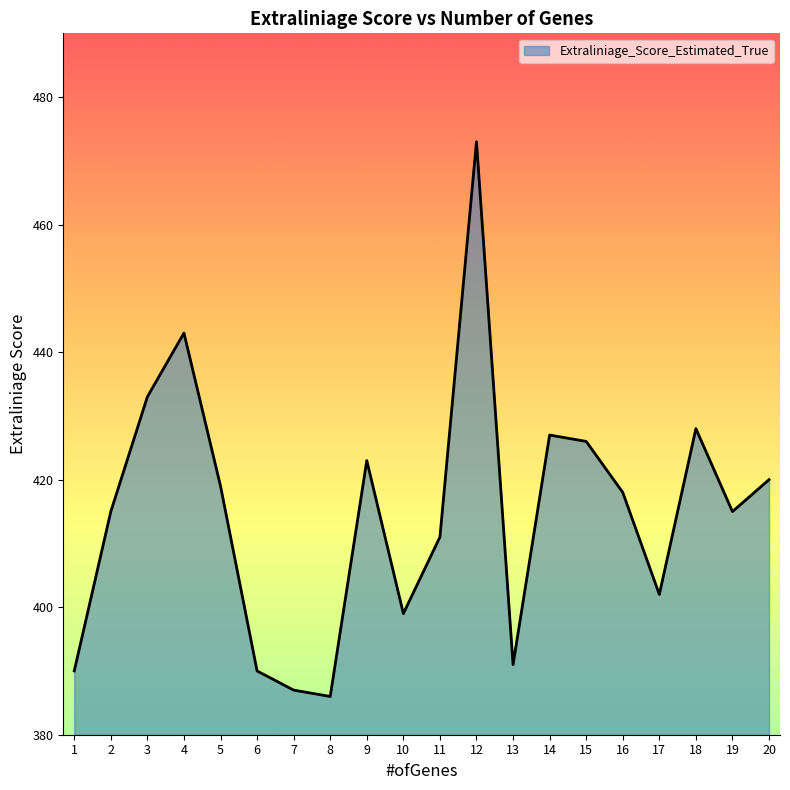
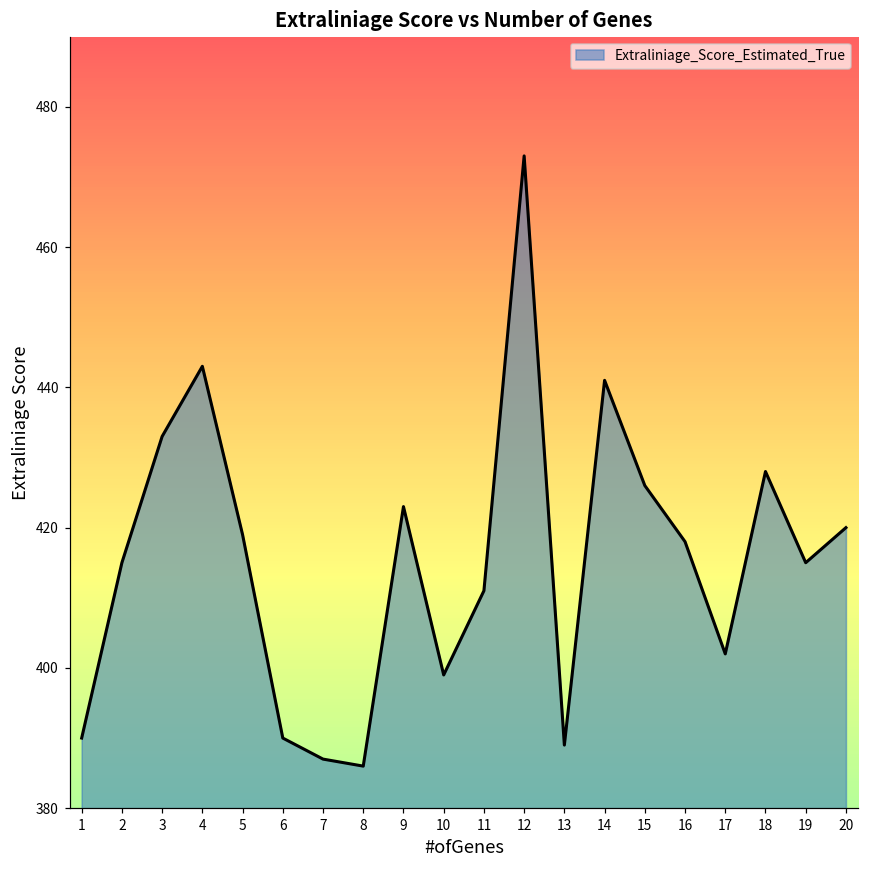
  {
    "1": 390,
    "2": 415,
    "3": 433,
    "4": 443,
    "5": 419,
    "6": 390,
    "7": 387,
    "8": 386,
    "9": 423,
    "10": 399,
    "11": 411,
    "12": 473,
-   "13": 391,
-   "14": 427,
+   "13": 389,
+   "14": 441,
    "15": 426,
    "16": 418,
    "17": 402,
    "18": 428,
    "19": 415,
    "20": 420
  }
